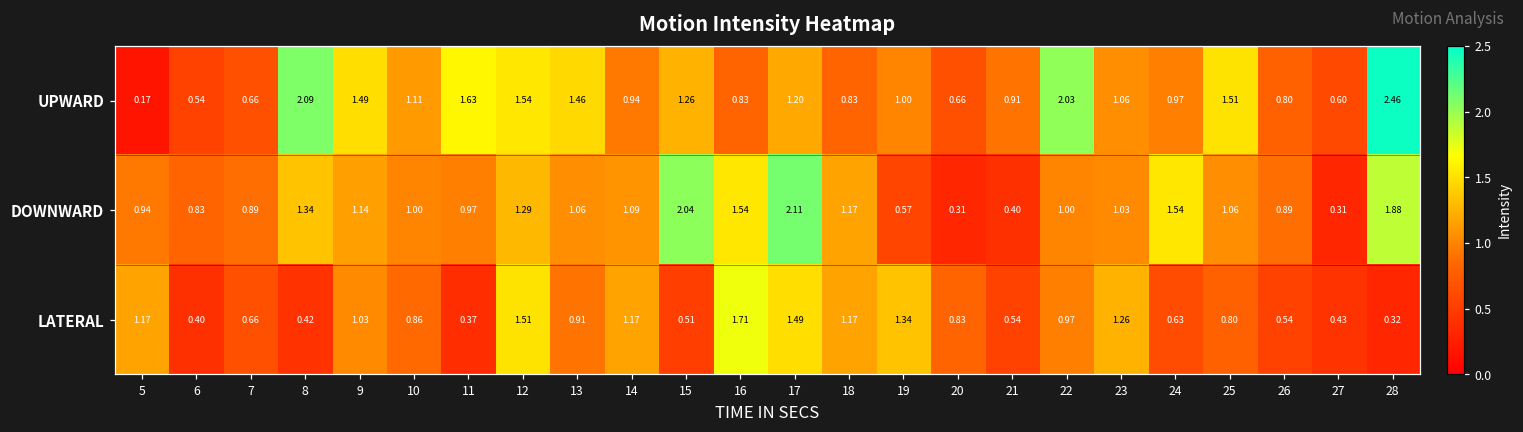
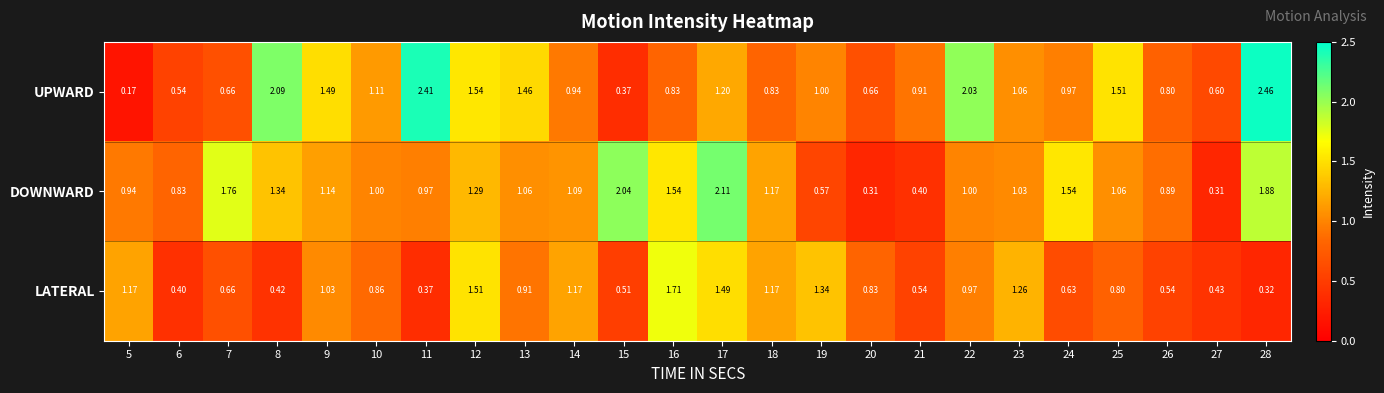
  {
    "UPWARD": {
      "5": 0.17,
      "6": 0.54,
      "7": 0.66,
      "8": 2.09,
      "9": 1.49,
      "10": 1.11,
-     "11": 1.63,
+     "11": 2.41,
      "12": 1.54,
      "13": 1.46,
      "14": 0.94,
-     "15": 1.26,
+     "15": 0.37,
      "16": 0.83,
      "17": 1.20,
      "18": 0.83,
      "19": 1.00,
      "20": 0.66,
      "21": 0.91,
      "22": 2.03,
      "23": 1.06,
      "24": 0.97,
      "25": 1.51,
      "26": 0.80,
      "27": 0.60,
      "28": 2.46
    },
    "DOWNWARD": {
      "5": 0.94,
      "6": 0.83,
-     "7": 0.89,
+     "7": 1.76,
      "8": 1.34,
      "9": 1.14,
      "10": 1.00,
      "11": 0.97,
      "12": 1.29,
      "13": 1.06,
      "14": 1.09,
      "15": 2.04,
      "16": 1.54,
      "17": 2.11,
      "18": 1.17,
      "19": 0.57,
      "20": 0.31,
      "21": 0.40,
      "22": 1.00,
      "23": 1.03,
      "24": 1.54,
      "25": 1.06,
      "26": 0.89,
      "27": 0.31,
      "28": 1.88
    },
    "LATERAL": {
      "5": 1.17,
      "6": 0.40,
      "7": 0.66,
      "8": 0.42,
      "9": 1.03,
      "10": 0.86,
      "11": 0.37,
      "12": 1.51,
      "13": 0.91,
      "14": 1.17,
      "15": 0.51,
      "16": 1.71,
      "17": 1.49,
      "18": 1.17,
      "19": 1.34,
      "20": 0.83,
      "21": 0.54,
      "22": 0.97,
      "23": 1.26,
      "24": 0.63,
      "25": 0.80,
      "26": 0.54,
      "27": 0.43,
      "28": 0.32
    }
  }
